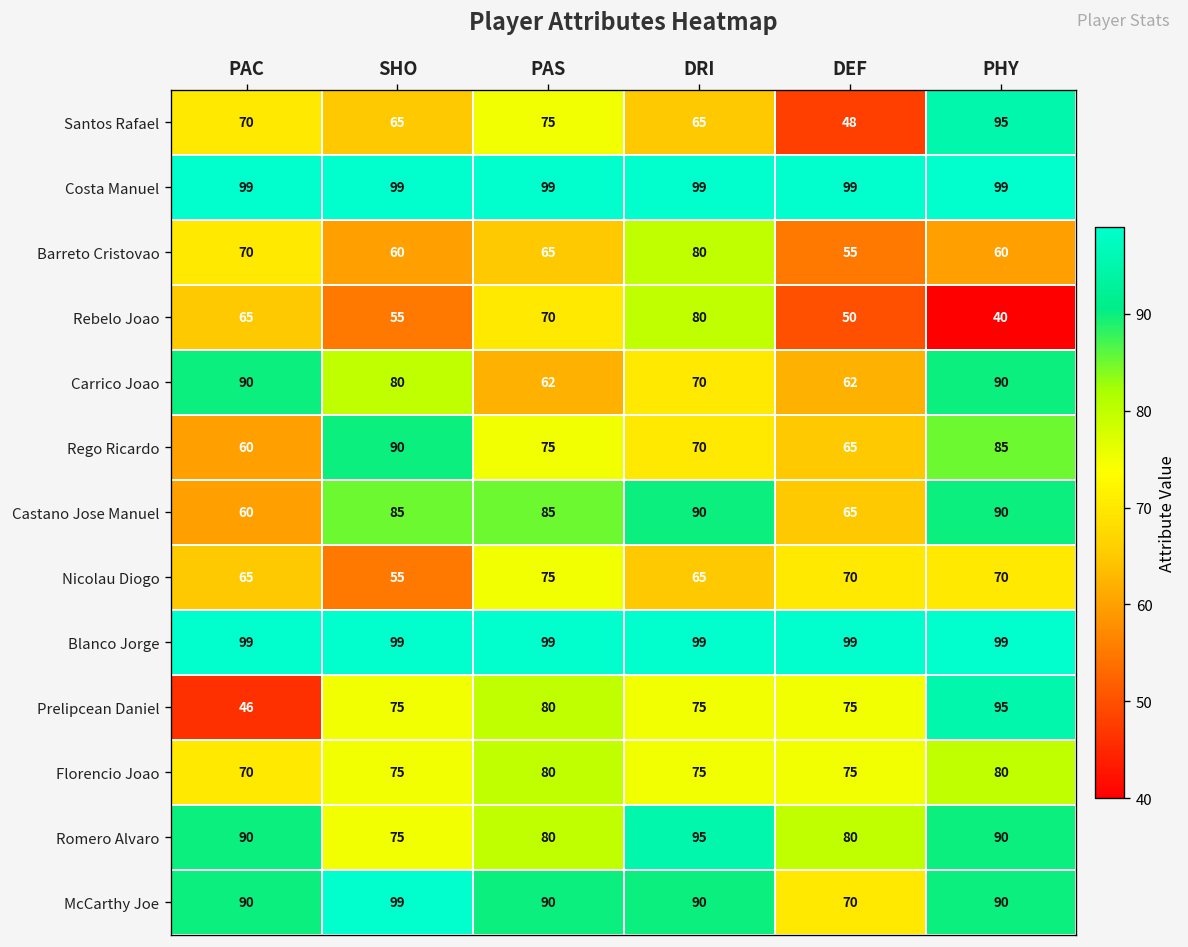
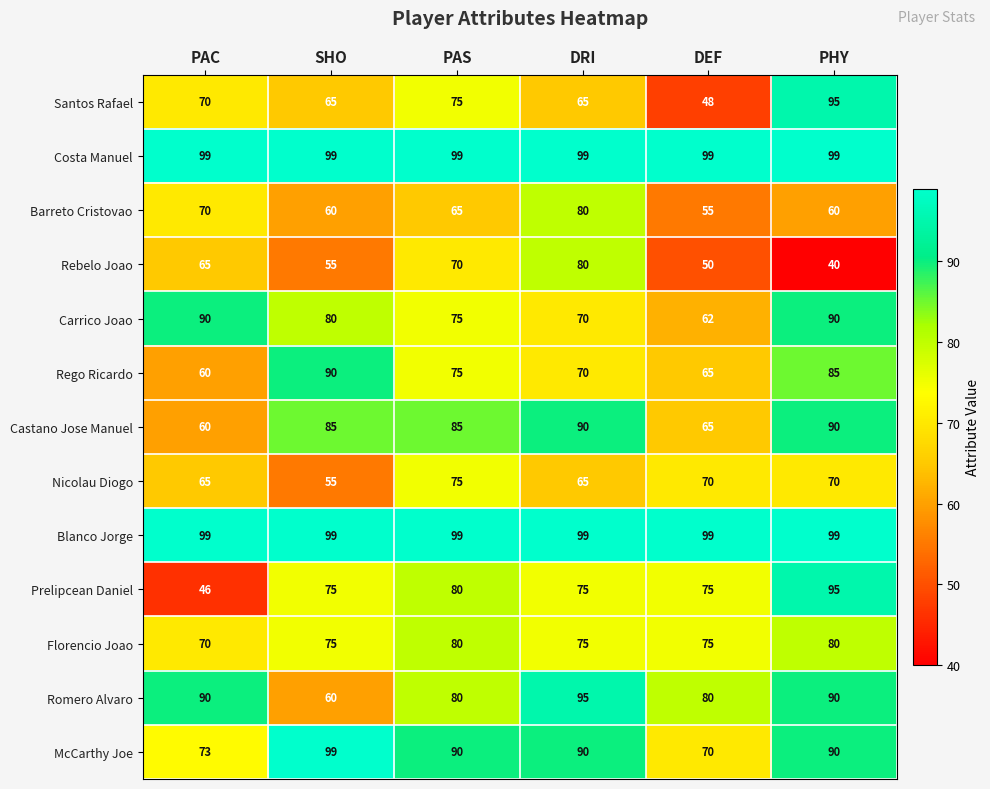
  {
    "Santos Rafael": {
      "PAC": 70,
      "SHO": 65,
      "PAS": 75,
      "DRI": 65,
      "DEF": 48,
      "PHY": 95
    },
    "Costa Manuel": {
      "PAC": 99,
      "SHO": 99,
      "PAS": 99,
      "DRI": 99,
      "DEF": 99,
      "PHY": 99
    },
    "Barreto Cristovao": {
      "PAC": 70,
      "SHO": 60,
      "PAS": 65,
      "DRI": 80,
      "DEF": 55,
      "PHY": 60
    },
    "Rebelo Joao": {
      "PAC": 65,
      "SHO": 55,
      "PAS": 70,
      "DRI": 80,
      "DEF": 50,
      "PHY": 40
    },
    "Carrico Joao": {
      "PAC": 90,
      "SHO": 80,
-     "PAS": 62,
+     "PAS": 75,
      "DRI": 70,
      "DEF": 62,
      "PHY": 90
    },
    "Rego Ricardo": {
      "PAC": 60,
      "SHO": 90,
      "PAS": 75,
      "DRI": 70,
      "DEF": 65,
      "PHY": 85
    },
    "Castano Jose Manuel": {
      "PAC": 60,
      "SHO": 85,
      "PAS": 85,
      "DRI": 90,
      "DEF": 65,
      "PHY": 90
    },
    "Nicolau Diogo": {
      "PAC": 65,
      "SHO": 55,
      "PAS": 75,
      "DRI": 65,
      "DEF": 70,
      "PHY": 70
    },
    "Blanco Jorge": {
      "PAC": 99,
      "SHO": 99,
      "PAS": 99,
      "DRI": 99,
      "DEF": 99,
      "PHY": 99
    },
    "Prelipcean Daniel": {
      "PAC": 46,
      "SHO": 75,
      "PAS": 80,
      "DRI": 75,
      "DEF": 75,
      "PHY": 95
    },
    "Florencio Joao": {
      "PAC": 70,
      "SHO": 75,
      "PAS": 80,
      "DRI": 75,
      "DEF": 75,
      "PHY": 80
    },
    "Romero Alvaro": {
      "PAC": 90,
-     "SHO": 75,
+     "SHO": 60,
      "PAS": 80,
      "DRI": 95,
      "DEF": 80,
      "PHY": 90
    },
    "McCarthy Joe": {
-     "PAC": 90,
+     "PAC": 73,
      "SHO": 99,
      "PAS": 90,
      "DRI": 90,
      "DEF": 70,
      "PHY": 90
    }
  }
